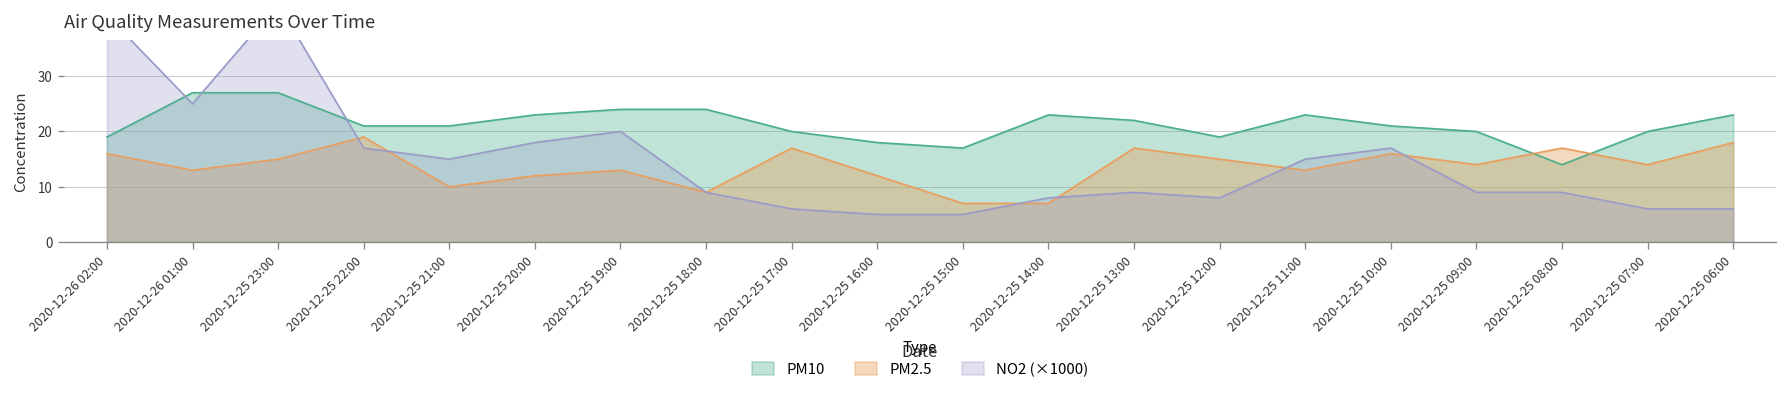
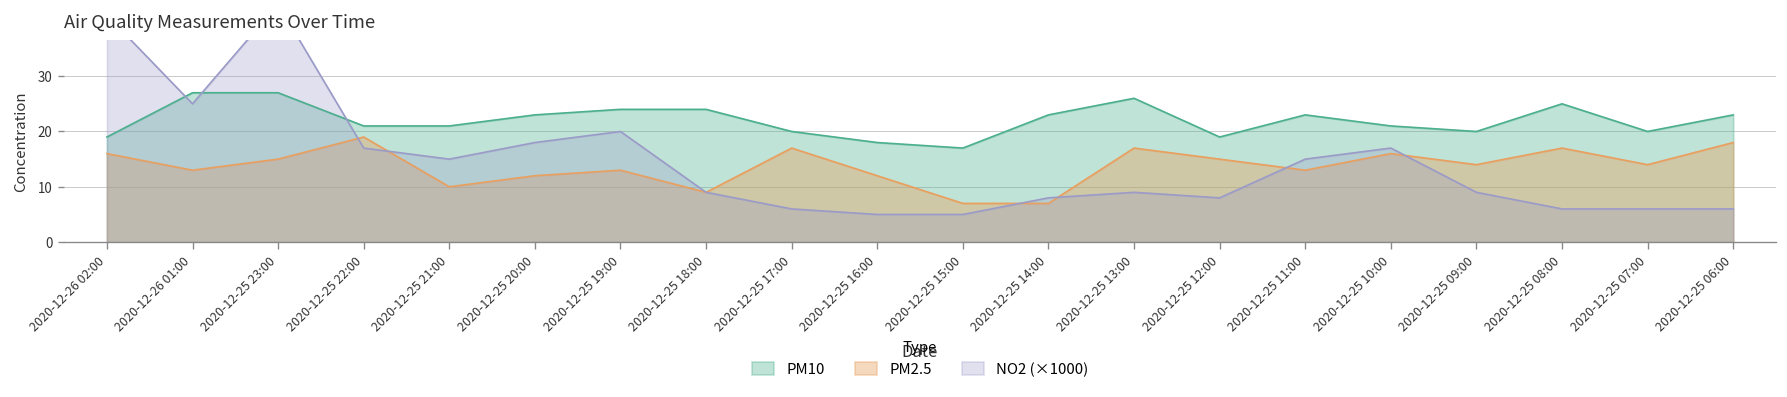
  {
    "PM10": {
      "2020-12-26 02:00": 19,
      "2020-12-26 01:00": 27,
      "2020-12-25 23:00": 27,
      "2020-12-25 22:00": 21,
      "2020-12-25 21:00": 21,
      "2020-12-25 20:00": 23,
      "2020-12-25 19:00": 24,
      "2020-12-25 18:00": 24,
      "2020-12-25 17:00": 20,
      "2020-12-25 16:00": 18,
      "2020-12-25 15:00": 17,
      "2020-12-25 14:00": 23,
-     "2020-12-25 13:00": 22,
+     "2020-12-25 13:00": 26,
      "2020-12-25 12:00": 19,
      "2020-12-25 11:00": 23,
      "2020-12-25 10:00": 21,
      "2020-12-25 09:00": 20,
-     "2020-12-25 08:00": 14,
+     "2020-12-25 08:00": 25,
      "2020-12-25 07:00": 20,
      "2020-12-25 06:00": 23
    },
    "PM2.5": {
      "2020-12-26 02:00": 16,
      "2020-12-26 01:00": 13,
      "2020-12-25 23:00": 15,
      "2020-12-25 22:00": 19,
      "2020-12-25 21:00": 10,
      "2020-12-25 20:00": 12,
      "2020-12-25 19:00": 13,
      "2020-12-25 17:00": 17,
      "2020-12-25 16:00": 12,
      "2020-12-25 15:00": 7,
      "2020-12-25 14:00": 7,
      "2020-12-25 13:00": 17,
      "2020-12-25 12:00": 15,
      "2020-12-25 11:00": 13,
      "2020-12-25 10:00": 16,
      "2020-12-25 09:00": 14,
      "2020-12-25 08:00": 17,
      "2020-12-25 07:00": 14,
      "2020-12-25 06:00": 18
    },
    "NO2 (×1000)": {
      "2020-12-26 01:00": 25,
      "2020-12-25 22:00": 17,
      "2020-12-25 21:00": 15,
      "2020-12-25 20:00": 18,
      "2020-12-25 19:00": 20,
      "2020-12-25 17:00": 6,
      "2020-12-25 16:00": 5,
      "2020-12-25 15:00": 5,
      "2020-12-25 14:00": 8,
      "2020-12-25 13:00": 9,
      "2020-12-25 12:00": 8,
      "2020-12-25 11:00": 15,
      "2020-12-25 10:00": 17,
      "2020-12-25 09:00": 9,
-     "2020-12-25 08:00": 9,
+     "2020-12-25 08:00": 6,
      "2020-12-25 07:00": 6,
      "2020-12-25 06:00": 6
    }
  }
